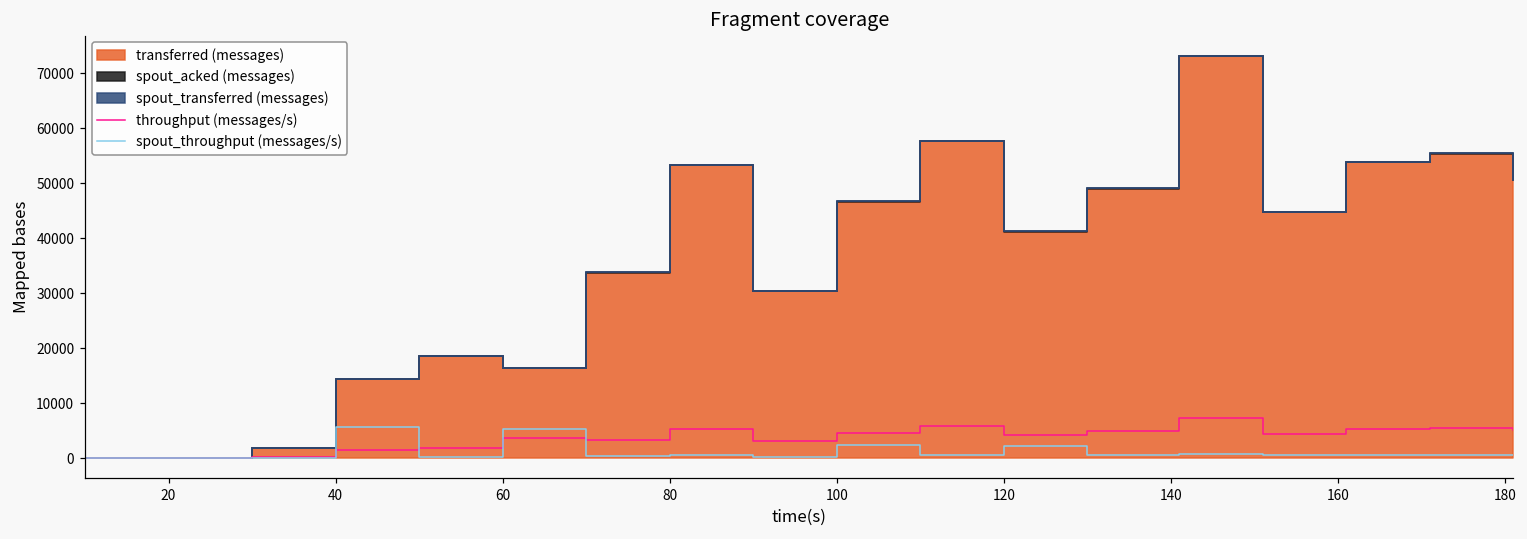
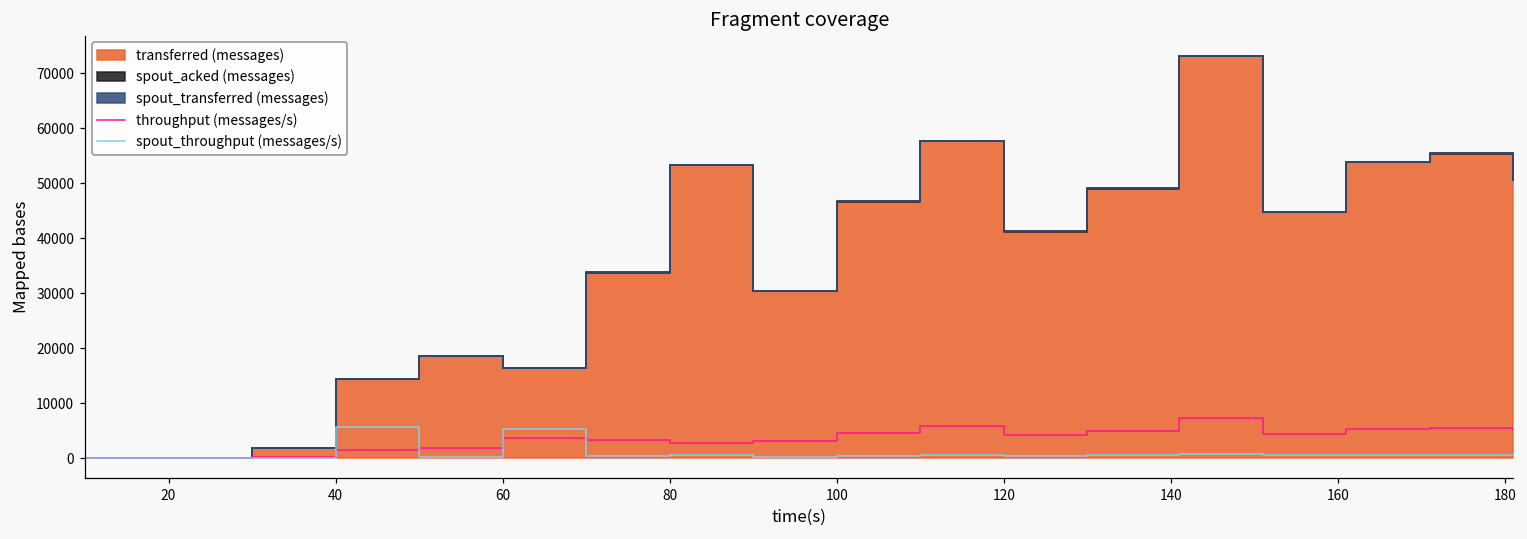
  {
    "throughput (messages/s)": {
      "60": 4000,
-     "80": 5000,
+     "80": 3000,
      "100": 5000,
      "120": 4000
    },
    "spout_throughput (messages/s)": {
      "40": 6000,
      "60": 5000,
      "80": 1000,
-     "100": 2000,
-     "120": 2000
+     "100": 0,
+     "120": 0
    }
  }
